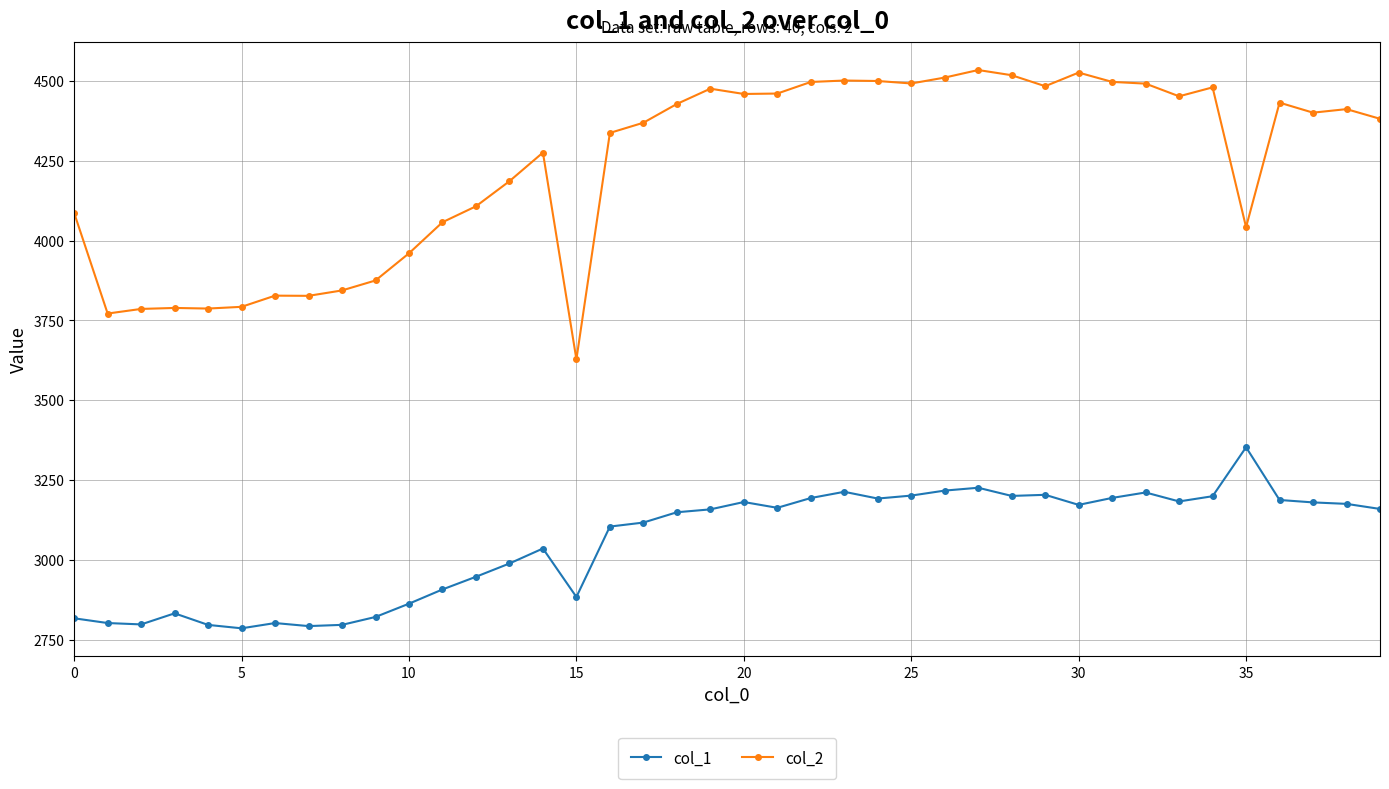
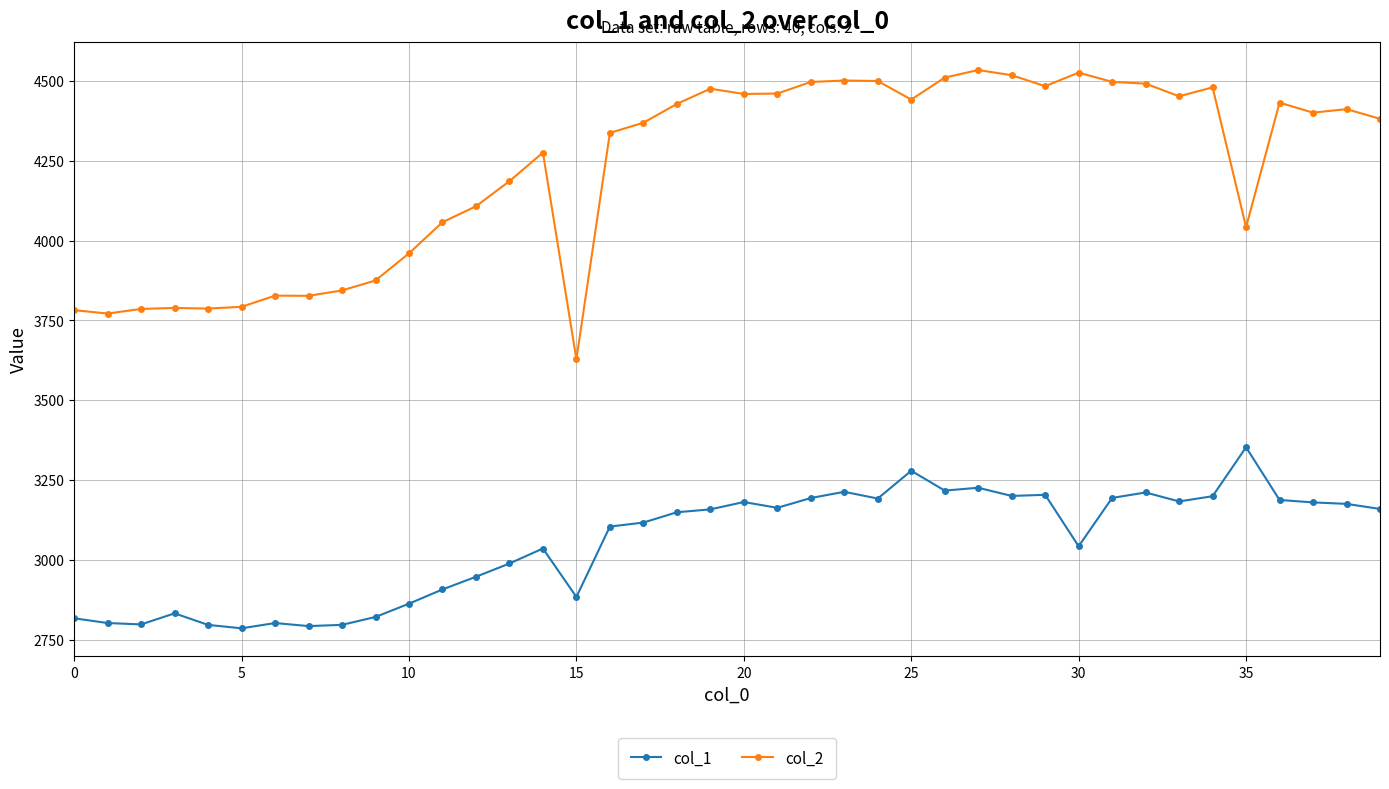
  {
    "col_1": {
      "0": 2820,
      "5": 2790,
      "10": 2860,
      "15": 2880,
      "20": 3180,
-     "25": 3200,
-     "30": 3170,
+     "25": 3280,
+     "30": 3040,
      "35": 3350
    },
    "col_2": {
-     "0": 4090,
+     "0": 3780,
      "5": 3790,
      "10": 3960,
      "15": 3630,
      "20": 4460,
-     "25": 4490,
+     "25": 4440,
      "30": 4530,
      "35": 4040
    }
  }
